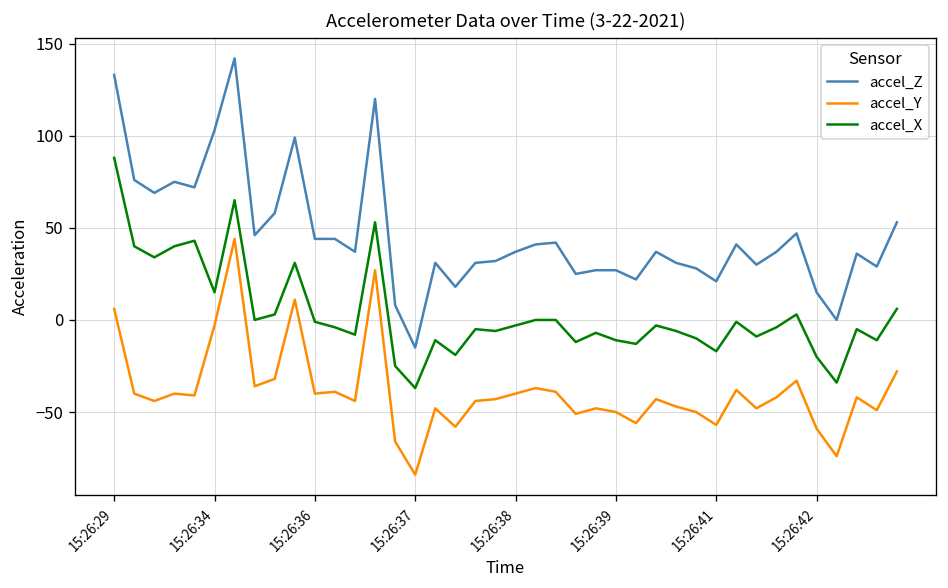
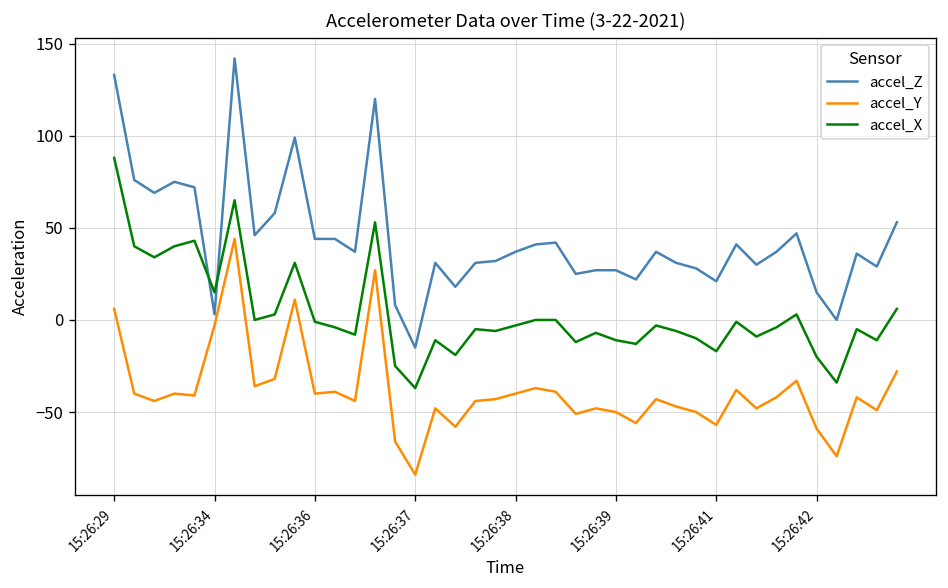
  {
    "accel_Z": {
-     "15:26:34": 103
+     "15:26:34": 3
    },
    "accel_Y": {
      "15:26:34": -3
    },
    "accel_X": {
      "15:26:34": 15
    }
  }
